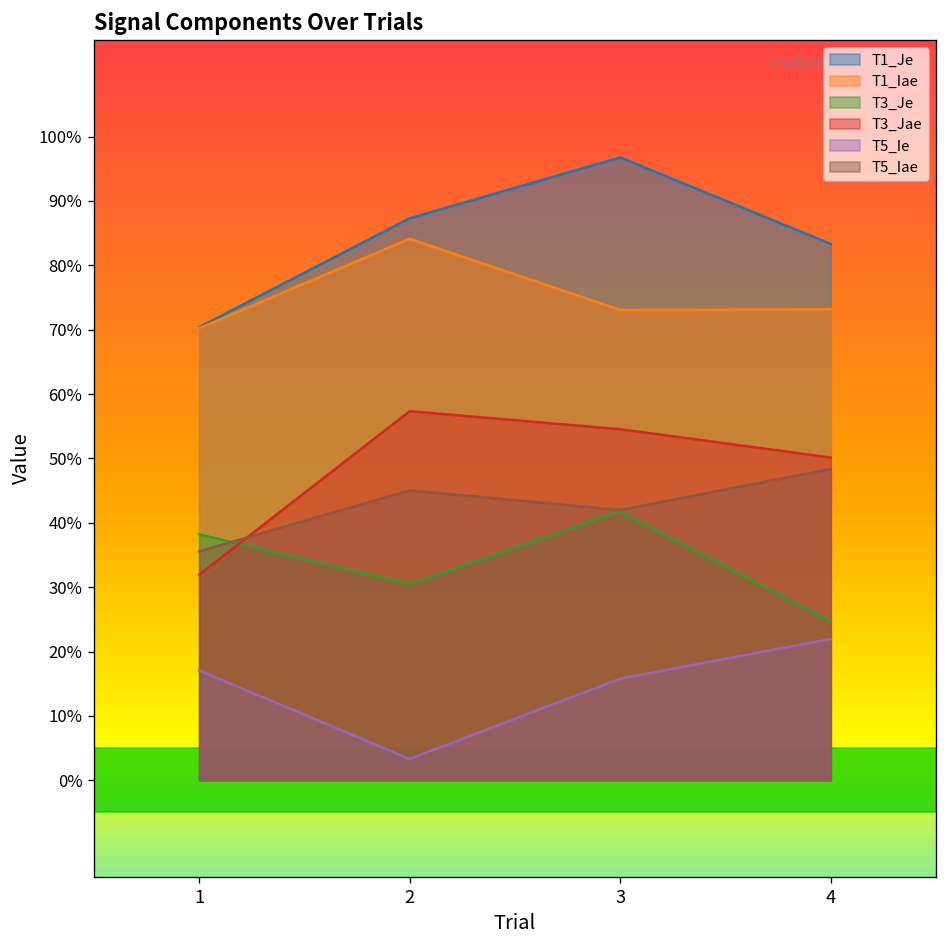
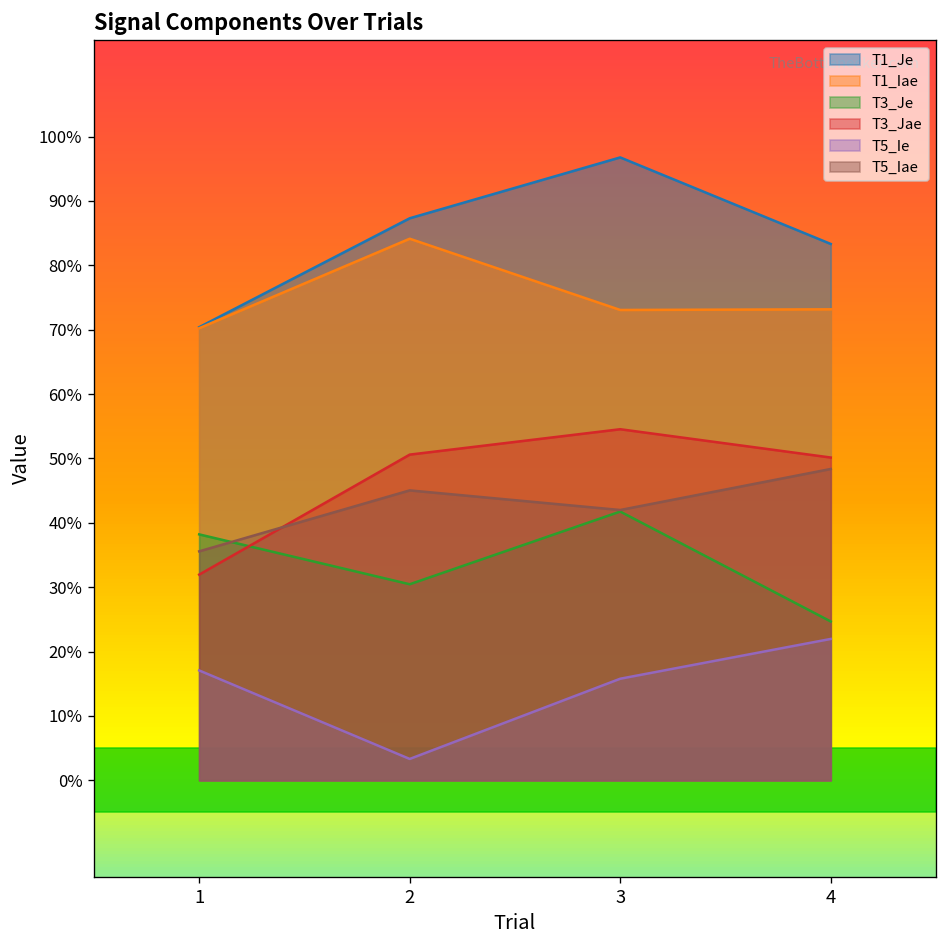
  {
    "T1_Je": {
      "2": "87%",
      "3": "97%",
      "4": "83%"
    },
    "T1_Iae": {
      "2": "84%",
      "3": "73%",
      "4": "73%"
    },
    "T3_Je": {
      "1": "38%",
      "2": "30%",
      "4": "25%"
    },
    "T3_Jae": {
      "1": "32%",
-     "2": "57%",
+     "2": "51%",
      "3": "55%",
      "4": "50%"
    },
    "T5_Ie": {
      "1": "17%",
      "3": "16%",
      "4": "22%"
    },
    "T5_Iae": {
      "1": "36%",
      "2": "45%",
      "4": "48%"
    }
  }
